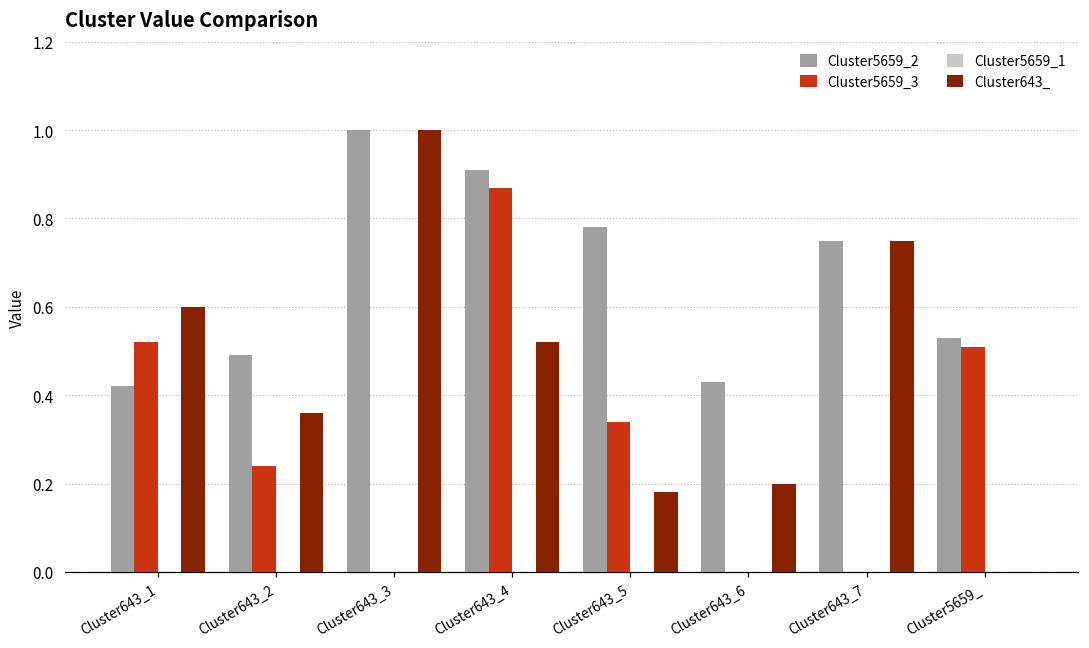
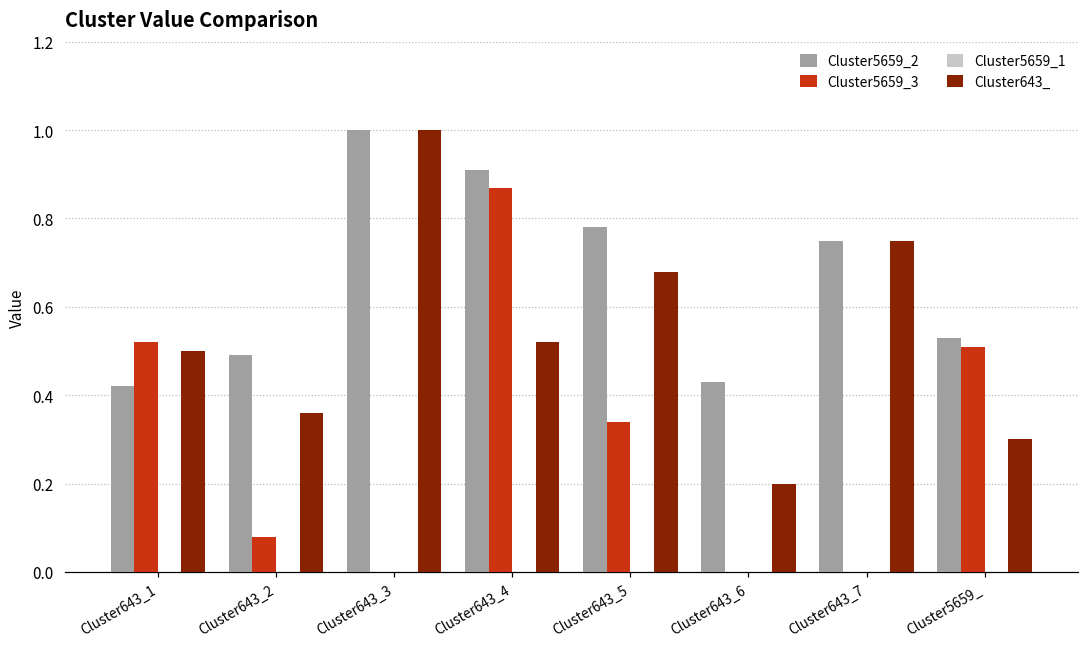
  {
    "Cluster5659_2": {
      "Cluster643_1": 0.42,
      "Cluster643_2": 0.49,
      "Cluster643_3": 1.00,
      "Cluster643_4": 0.91,
      "Cluster643_5": 0.78,
      "Cluster643_6": 0.43,
      "Cluster643_7": 0.75,
      "Cluster5659_": 0.53
    },
    "Cluster5659_3": {
      "Cluster643_1": 0.52,
-     "Cluster643_2": 0.24,
+     "Cluster643_2": 0.08,
      "Cluster643_3": 0.00,
      "Cluster643_4": 0.87,
      "Cluster643_5": 0.34,
      "Cluster643_6": 0.00,
      "Cluster643_7": 0.00,
      "Cluster5659_": 0.51
    },
    "Cluster5659_1": {
      "Cluster643_1": 0.00,
      "Cluster643_2": 0.00,
      "Cluster643_3": 0.00,
      "Cluster643_4": 0.00,
      "Cluster643_5": 0.00,
      "Cluster643_6": 0.00,
      "Cluster643_7": 0.00,
      "Cluster5659_": 0.00
    },
    "Cluster643_": {
-     "Cluster643_1": 0.6,
+     "Cluster643_1": 0.5,
      "Cluster643_2": 0.36,
      "Cluster643_3": 1.00,
      "Cluster643_4": 0.52,
-     "Cluster643_5": 0.18,
+     "Cluster643_5": 0.68,
      "Cluster643_6": 0.20,
      "Cluster643_7": 0.75,
-     "Cluster5659_": 0.0
+     "Cluster5659_": 0.3
    }
  }
